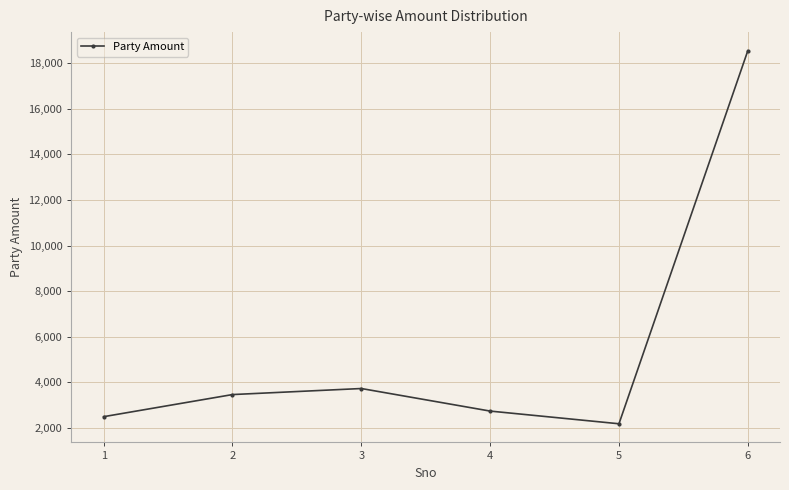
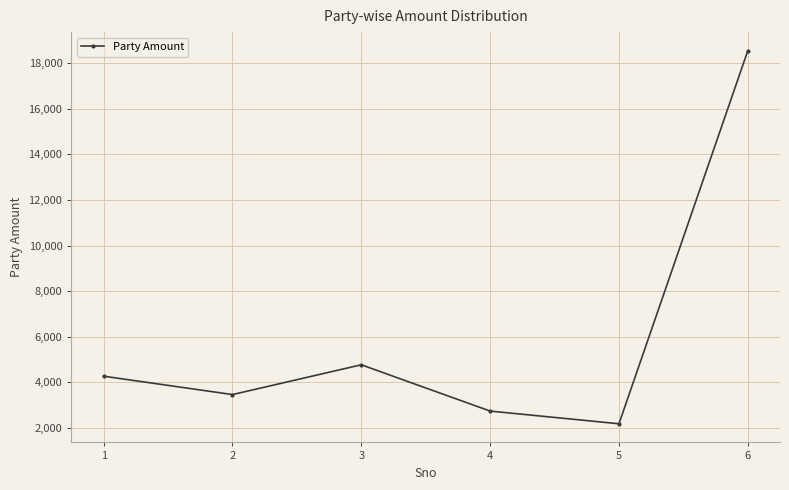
  {
-   "1": "2,500",
+   "1": "4,300",
    "2": "3,500",
-   "3": "3,700",
+   "3": "4,800",
    "4": "2,700",
    "5": "2,200",
    "6": "18,500"
  }
